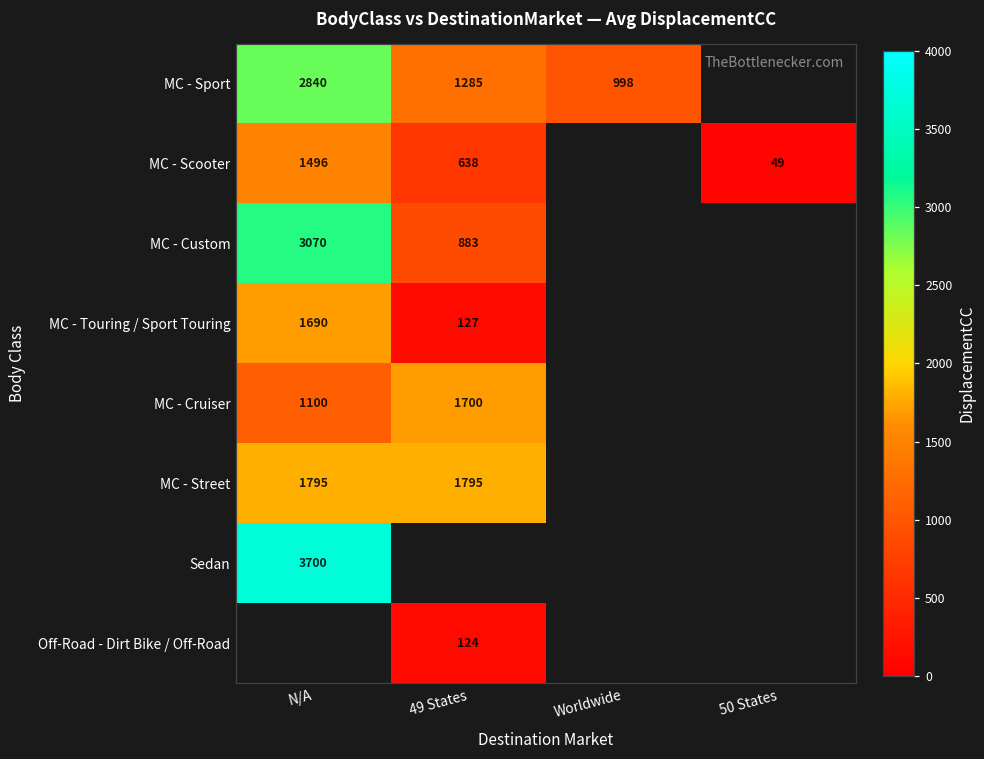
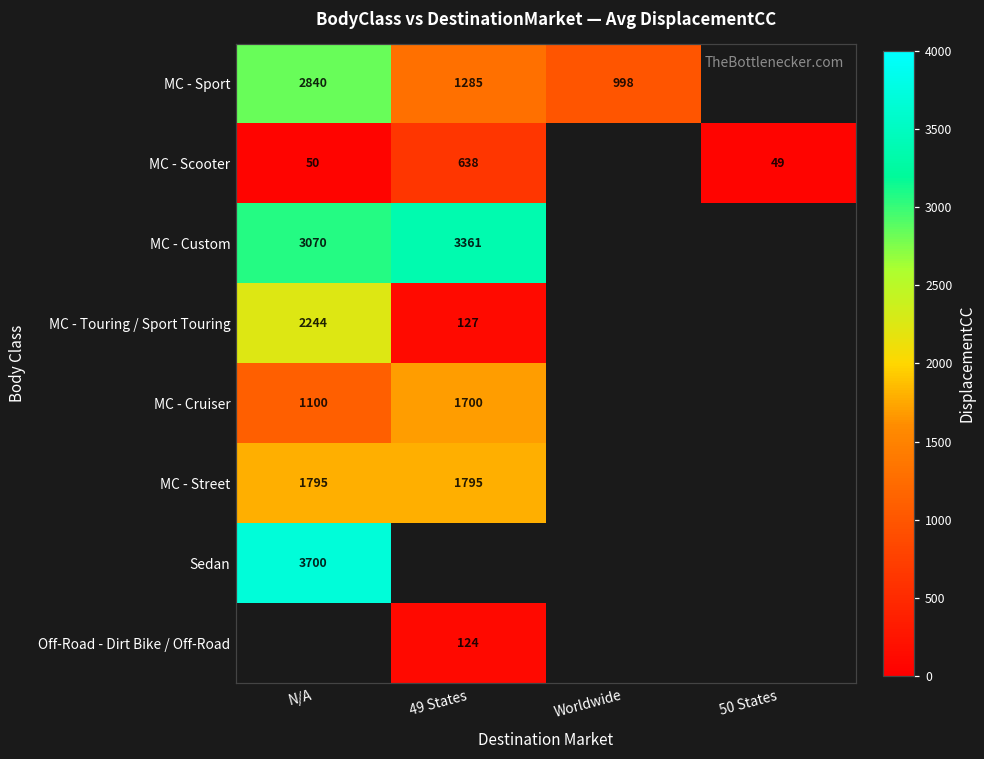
  {
    "MC - Sport": {
      "N/A": 2840,
      "49 States": 1285,
      "Worldwide": 998
    },
    "MC - Scooter": {
-     "N/A": 1496,
+     "N/A": 50,
      "49 States": 638,
      "50 States": 49
    },
    "MC - Custom": {
      "N/A": 3070,
-     "49 States": 883
+     "49 States": 3361
    },
    "MC - Touring / Sport Touring": {
-     "N/A": 1690,
+     "N/A": 2244,
      "49 States": 127
    },
    "MC - Cruiser": {
      "N/A": 1100,
      "49 States": 1700
    },
    "MC - Street": {
      "N/A": 1795,
      "49 States": 1795
    },
    "Sedan": {
      "N/A": 3700
    },
    "Off-Road - Dirt Bike / Off-Road": {
      "49 States": 124
    }
  }
